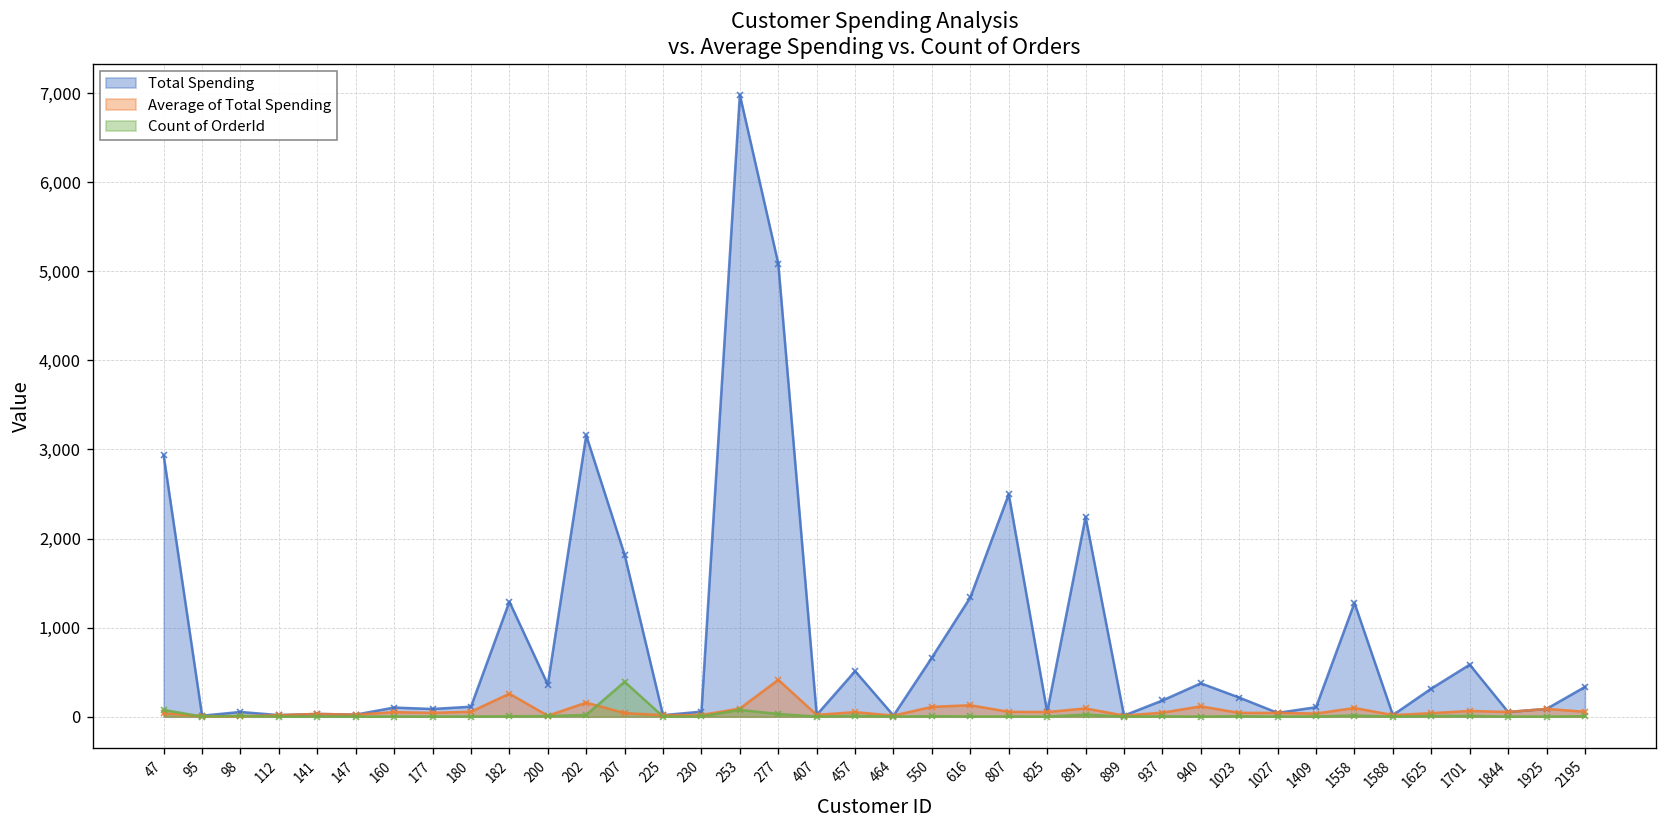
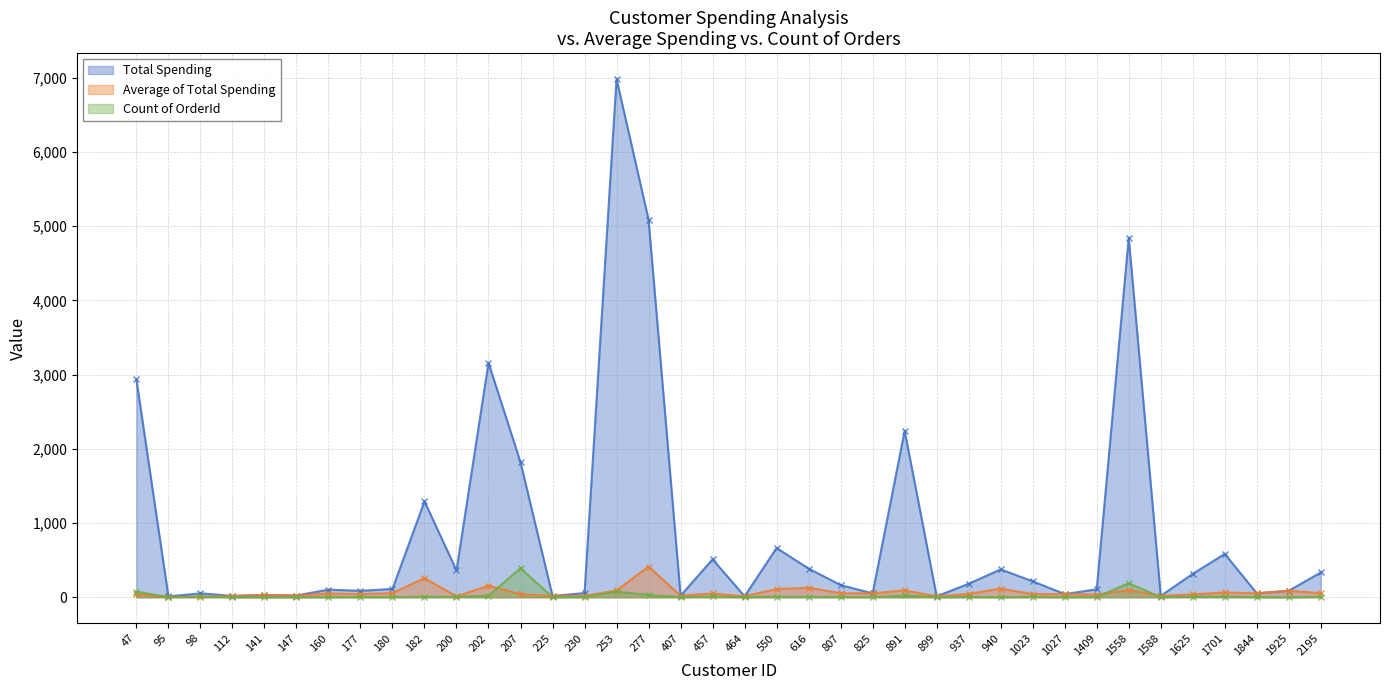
  {
    "Total Spending": {
      "47": "2,900",
      "98": "100",
      "160": "100",
      "177": "100",
      "180": "100",
      "182": "1,300",
      "200": "400",
      "202": "3,200",
      "207": "1,800",
      "230": "100",
      "253": "7,000",
      "277": "5,100",
      "457": "500",
      "550": "700",
-     "616": "1,300",
-     "807": "2,500",
+     "616": "400",
+     "807": "200",
      "891": "2,200",
      "937": "200",
      "940": "400",
      "1023": "200",
      "1409": "100",
-     "1558": "1,300",
+     "1558": "4,800",
      "1625": "300",
      "1701": "600",
      "2195": "300"
    },
    "Average of Total Spending": {
      "47": "0",
      "160": "100",
      "177": "0",
      "180": "100",
      "182": "300",
      "202": "200",
      "207": "0",
      "277": "400",
      "457": "100",
      "550": "100",
      "616": "100",
      "807": "100",
      "891": "100",
      "937": "0",
      "940": "100",
      "1023": "0",
      "1558": "100",
      "1701": "100",
      "2195": "100"
    },
    "Count of OrderId": {
      "47": "100",
      "160": "0",
      "177": "0",
      "180": "0",
      "182": "0",
      "202": "0",
      "207": "400",
      "277": "0",
      "457": "0",
      "550": "0",
      "616": "0",
      "807": "0",
      "825": "0",
      "891": "0",
      "937": "0",
      "940": "0",
      "1023": "0",
      "1027": "0",
-     "1558": "0",
+     "1558": "200",
      "1701": "0",
      "1844": "0",
      "1925": "0",
      "2195": "0"
    }
  }
